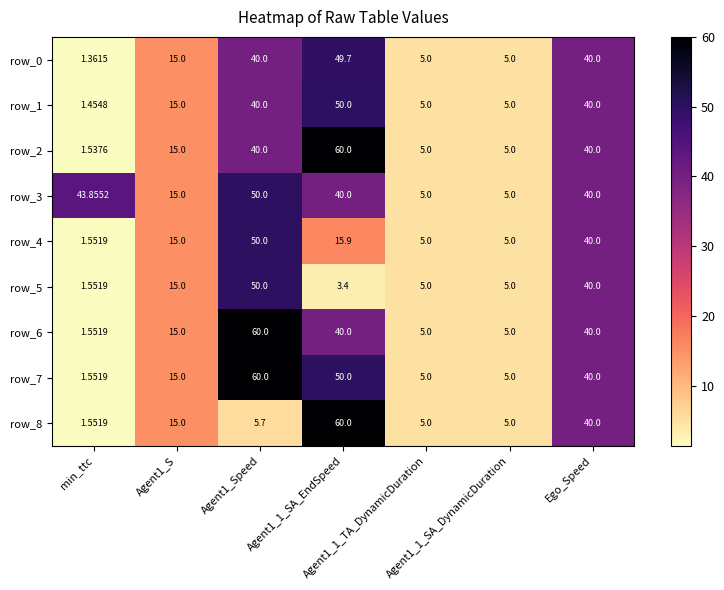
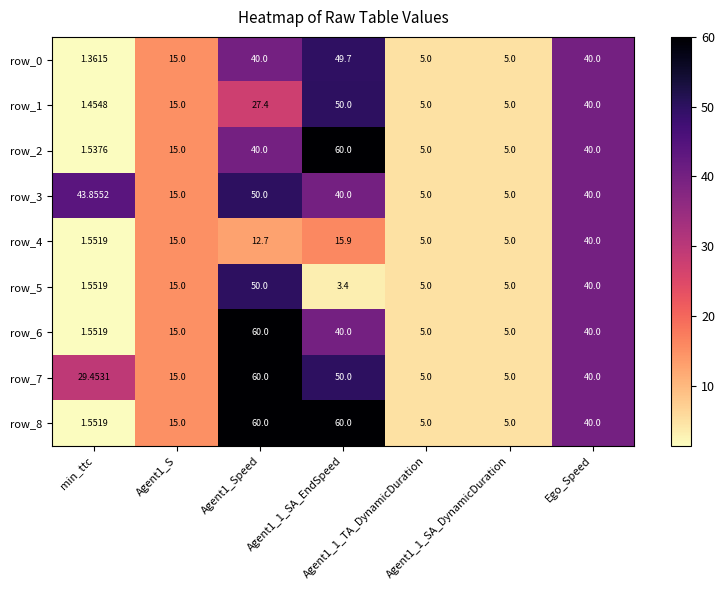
  {
    "row_0": {
      "min_ttc": 1.3615,
      "Agent1_S": 15.0,
      "Agent1_Speed": 40.0,
      "Agent1_1_SA_EndSpeed": 49.7,
      "Agent1_1_TA_DynamicDuration": 5.0,
      "Agent1_1_SA_DynamicDuration": 5.0,
      "Ego_Speed": 40.0
    },
    "row_1": {
      "min_ttc": 1.4548,
      "Agent1_S": 15.0,
-     "Agent1_Speed": 40.0,
+     "Agent1_Speed": 27.4,
      "Agent1_1_SA_EndSpeed": 50.0,
      "Agent1_1_TA_DynamicDuration": 5.0,
      "Agent1_1_SA_DynamicDuration": 5.0,
      "Ego_Speed": 40.0
    },
    "row_2": {
      "min_ttc": 1.5376,
      "Agent1_S": 15.0,
      "Agent1_Speed": 40.0,
      "Agent1_1_SA_EndSpeed": 60.0,
      "Agent1_1_TA_DynamicDuration": 5.0,
      "Agent1_1_SA_DynamicDuration": 5.0,
      "Ego_Speed": 40.0
    },
    "row_3": {
      "min_ttc": 43.8552,
      "Agent1_S": 15.0,
      "Agent1_Speed": 50.0,
      "Agent1_1_SA_EndSpeed": 40.0,
      "Agent1_1_TA_DynamicDuration": 5.0,
      "Agent1_1_SA_DynamicDuration": 5.0,
      "Ego_Speed": 40.0
    },
    "row_4": {
      "min_ttc": 1.5519,
      "Agent1_S": 15.0,
-     "Agent1_Speed": 50.0,
+     "Agent1_Speed": 12.7,
      "Agent1_1_SA_EndSpeed": 15.9,
      "Agent1_1_TA_DynamicDuration": 5.0,
      "Agent1_1_SA_DynamicDuration": 5.0,
      "Ego_Speed": 40.0
    },
    "row_5": {
      "min_ttc": 1.5519,
      "Agent1_S": 15.0,
      "Agent1_Speed": 50.0,
      "Agent1_1_SA_EndSpeed": 3.4,
      "Agent1_1_TA_DynamicDuration": 5.0,
      "Agent1_1_SA_DynamicDuration": 5.0,
      "Ego_Speed": 40.0
    },
    "row_6": {
      "min_ttc": 1.5519,
      "Agent1_S": 15.0,
      "Agent1_Speed": 60.0,
      "Agent1_1_SA_EndSpeed": 40.0,
      "Agent1_1_TA_DynamicDuration": 5.0,
      "Agent1_1_SA_DynamicDuration": 5.0,
      "Ego_Speed": 40.0
    },
    "row_7": {
-     "min_ttc": 1.5519,
+     "min_ttc": 29.4531,
      "Agent1_S": 15.0,
      "Agent1_Speed": 60.0,
      "Agent1_1_SA_EndSpeed": 50.0,
      "Agent1_1_TA_DynamicDuration": 5.0,
      "Agent1_1_SA_DynamicDuration": 5.0,
      "Ego_Speed": 40.0
    },
    "row_8": {
      "min_ttc": 1.5519,
      "Agent1_S": 15.0,
-     "Agent1_Speed": 5.7,
+     "Agent1_Speed": 60.0,
      "Agent1_1_SA_EndSpeed": 60.0,
      "Agent1_1_TA_DynamicDuration": 5.0,
      "Agent1_1_SA_DynamicDuration": 5.0,
      "Ego_Speed": 40.0
    }
  }
